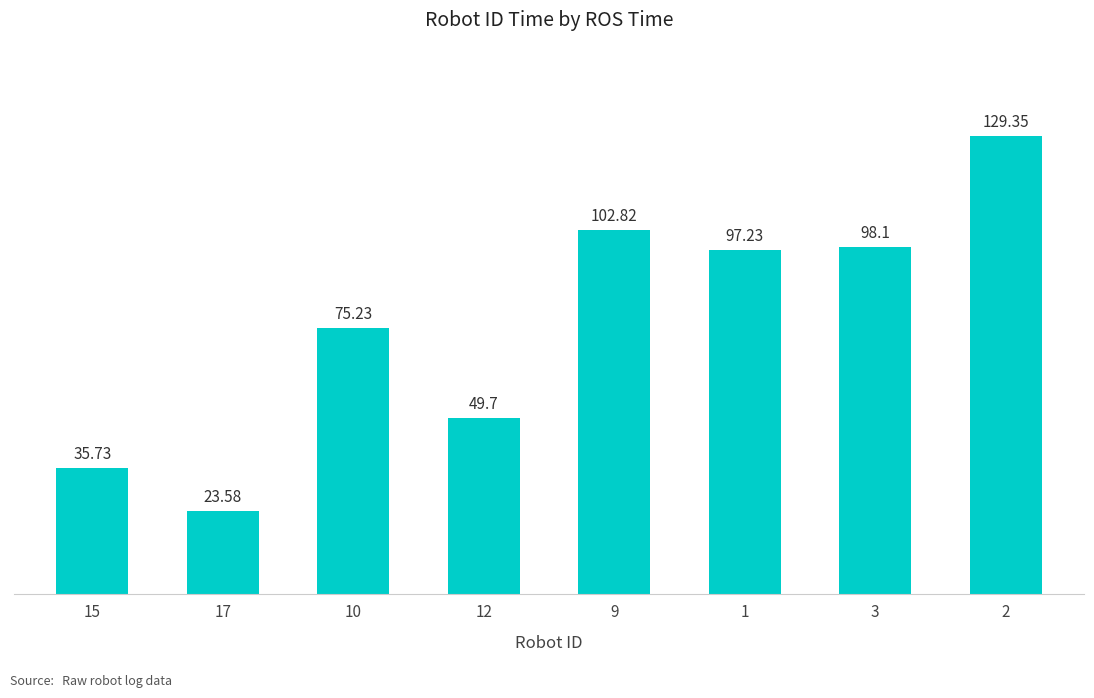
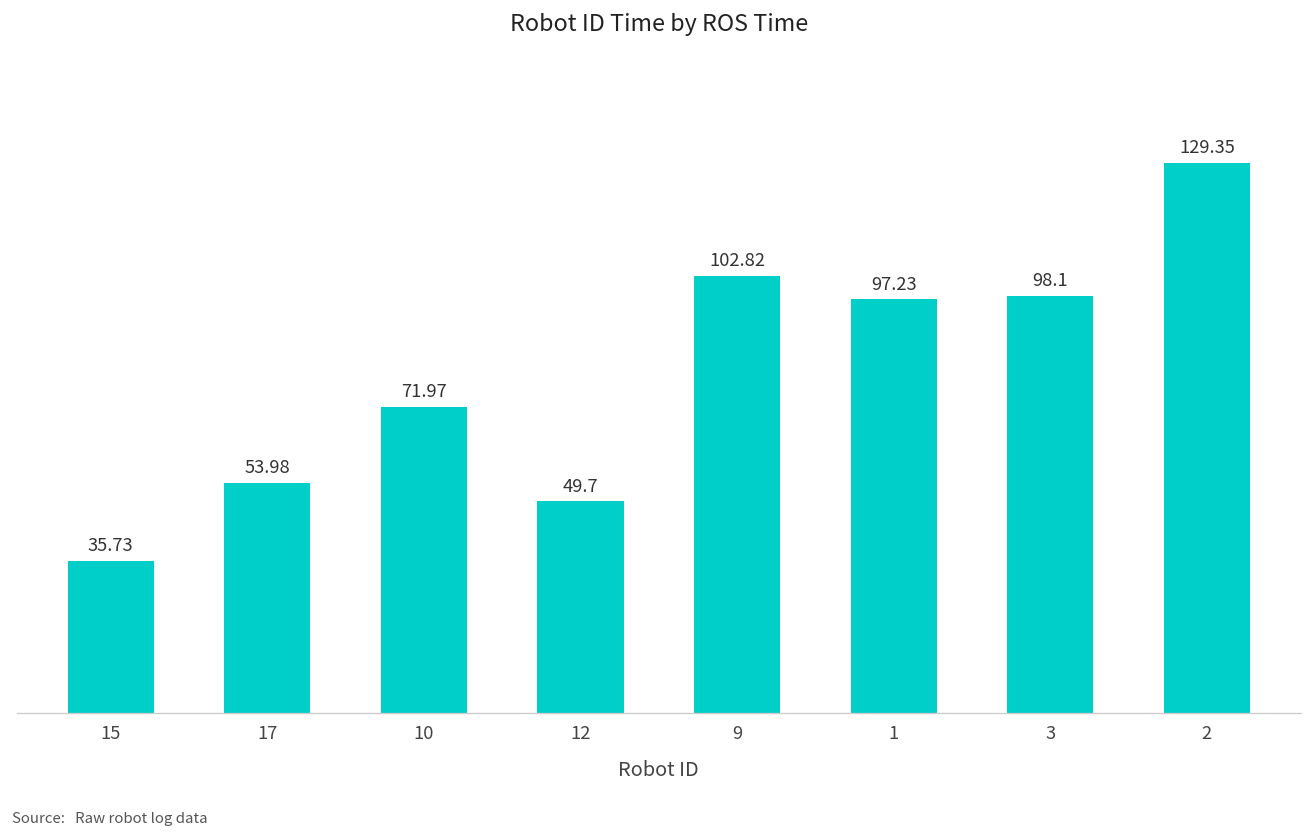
  {
    "15": 35.73,
-   "17": 23.58,
-   "10": 75.23,
+   "17": 53.98,
+   "10": 71.97,
    "12": 49.7,
    "9": 102.82,
    "1": 97.23,
    "3": 98.1,
    "2": 129.35
  }
